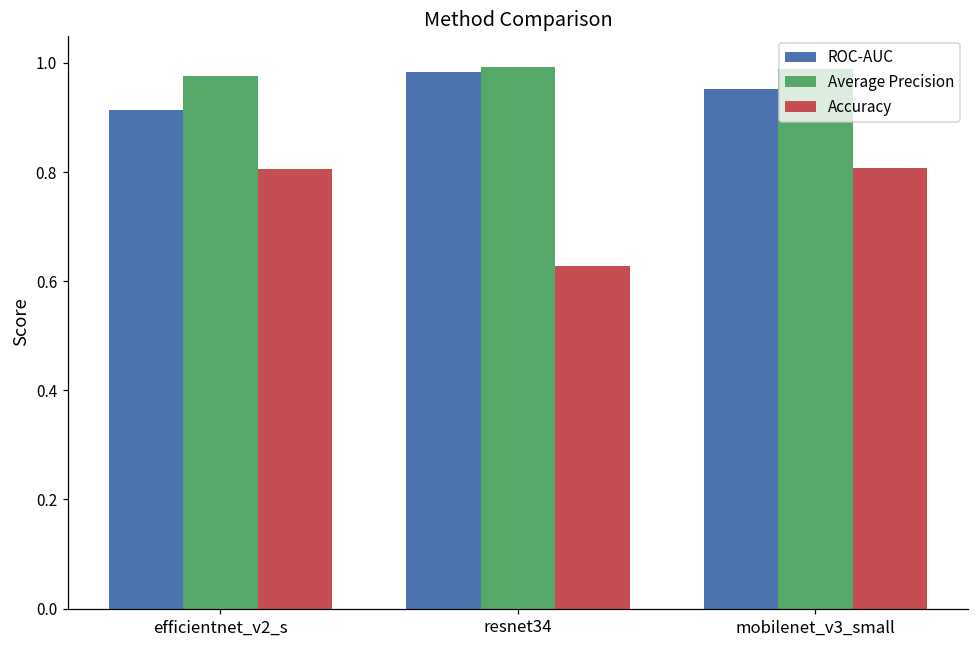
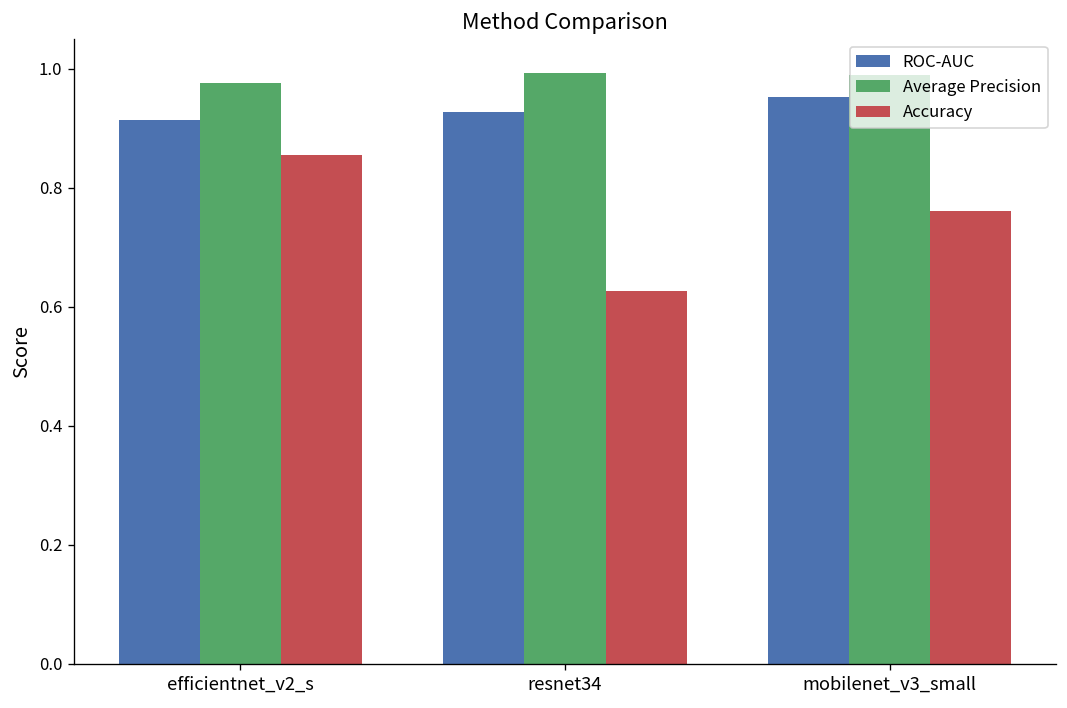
  {
    "ROC-AUC": {
      "efficientnet_v2_s": 0.91,
-     "resnet34": 0.98,
+     "resnet34": 0.93,
      "mobilenet_v3_small": 0.95
    },
    "Average Precision": {
      "efficientnet_v2_s": 0.98,
      "resnet34": 0.99
    },
    "Accuracy": {
-     "efficientnet_v2_s": 0.81,
+     "efficientnet_v2_s": 0.85,
      "resnet34": 0.63,
-     "mobilenet_v3_small": 0.81
+     "mobilenet_v3_small": 0.76
    }
  }
